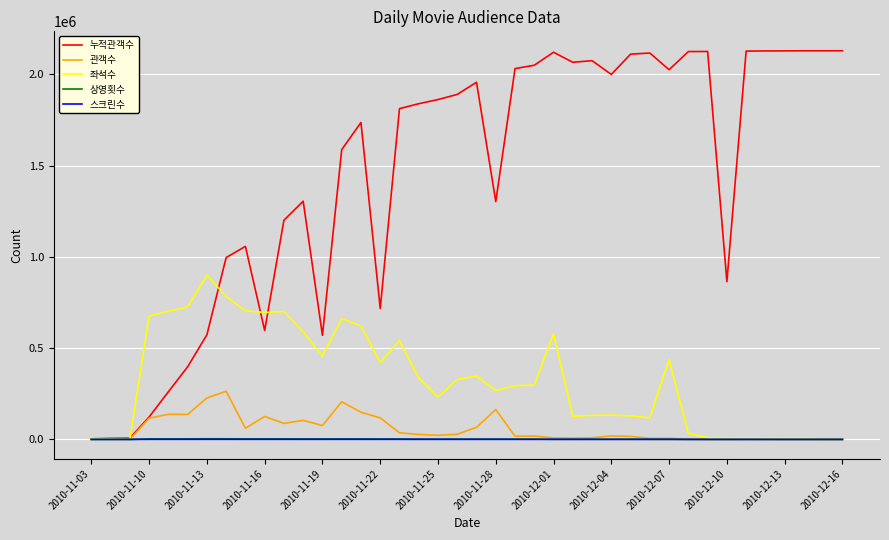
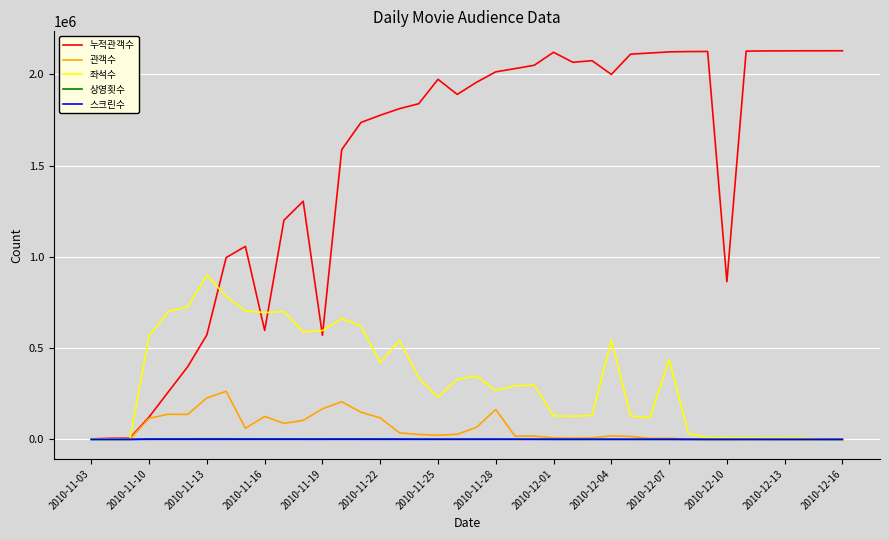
  {
    "누적관객수": {
      "2010-11-13": 570000,
      "2010-11-16": 600000,
      "2010-11-19": 570000,
-     "2010-11-22": 720000,
-     "2010-11-25": 1860000,
-     "2010-11-28": 1300000,
+     "2010-11-22": 1780000,
+     "2010-11-25": 1970000,
+     "2010-11-28": 2010000,
      "2010-12-01": 2120000,
      "2010-12-04": 2000000,
-     "2010-12-07": 2030000,
+     "2010-12-07": 2120000,
      "2010-12-10": 860000,
      "2010-12-13": 2130000,
      "2010-12-16": 2130000
    },
    "관객수": {
      "2010-11-13": 230000,
      "2010-11-16": 130000,
-     "2010-11-19": 80000,
+     "2010-11-19": 170000,
      "2010-11-22": 120000,
      "2010-11-25": 20000,
      "2010-11-28": 160000,
      "2010-12-04": 20000
    },
    "좌석수": {
-     "2010-11-10": 680000,
+     "2010-11-10": 570000,
      "2010-11-13": 900000,
      "2010-11-16": 700000,
-     "2010-11-19": 460000,
+     "2010-11-19": 600000,
      "2010-11-22": 420000,
      "2010-11-25": 230000,
      "2010-11-28": 270000,
-     "2010-12-01": 580000,
-     "2010-12-04": 130000,
+     "2010-12-01": 130000,
+     "2010-12-04": 540000,
      "2010-12-07": 440000
    },
    "스크린수": {
      "2010-11-10": 0,
      "2010-11-13": 0,
      "2010-11-16": 0,
      "2010-11-19": 0,
      "2010-11-22": 0,
      "2010-11-25": 0,
      "2010-11-28": 0,
      "2010-12-04": 0
    }
  }
